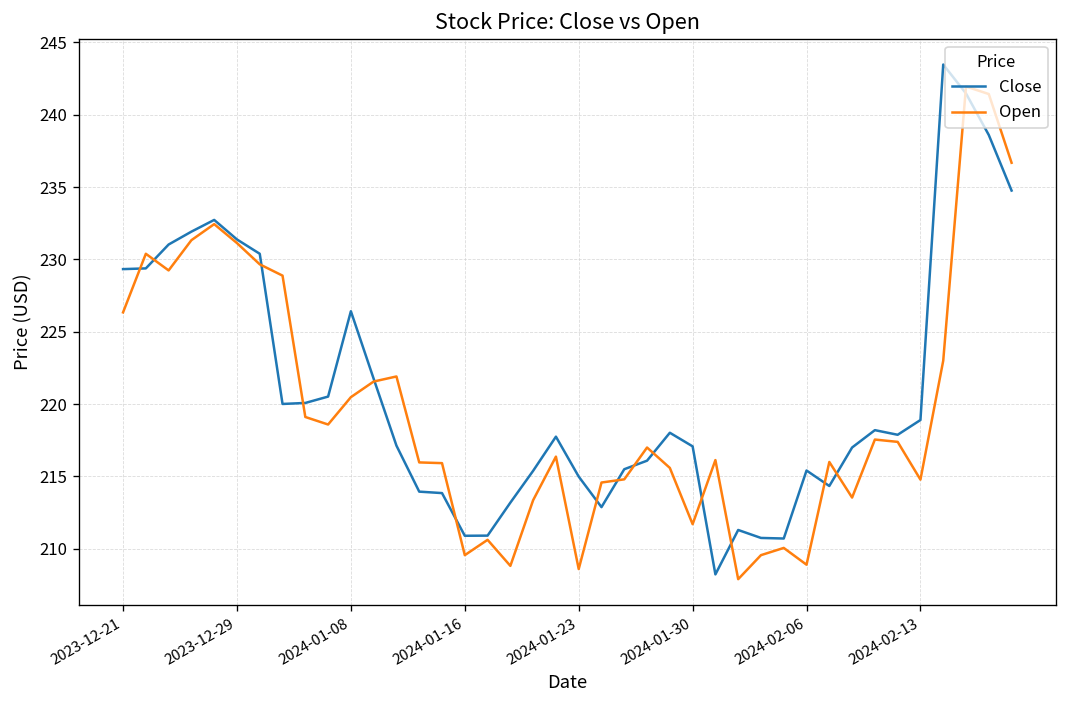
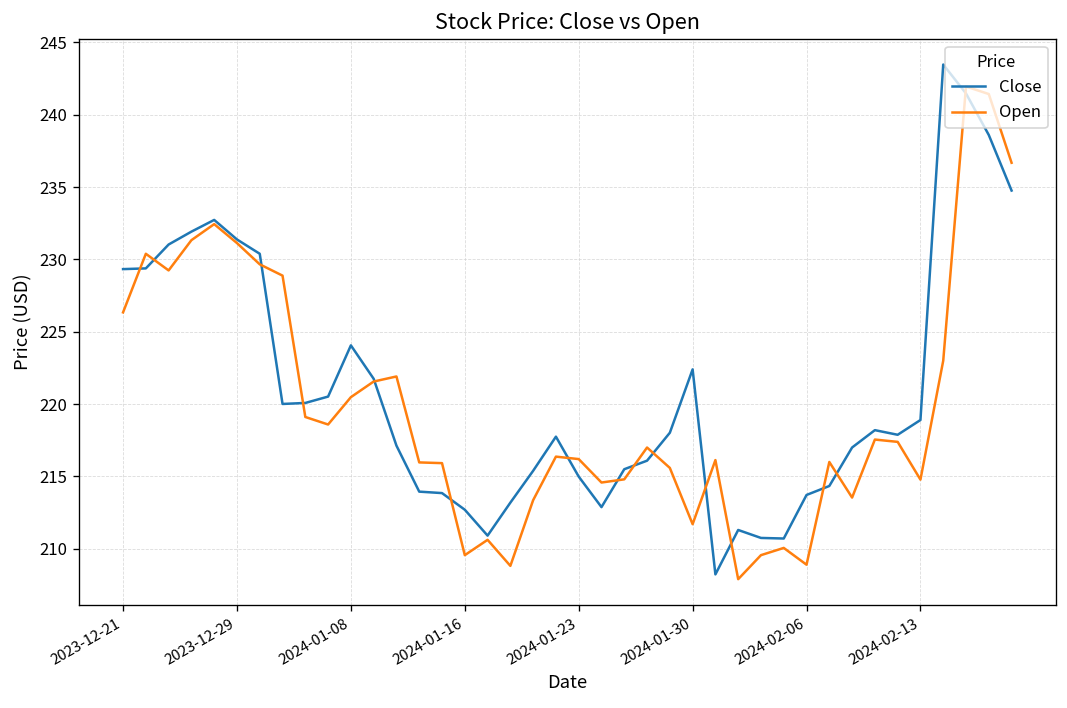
  {
    "Close": {
      "2023-12-21": 229.3,
      "2023-12-29": 231.4,
-     "2024-01-08": 226.4,
-     "2024-01-16": 210.9,
+     "2024-01-08": 224.1,
+     "2024-01-16": 212.7,
      "2024-01-23": 215.0,
-     "2024-01-30": 217.1,
-     "2024-02-06": 215.4,
+     "2024-01-30": 222.4,
+     "2024-02-06": 213.7,
      "2024-02-13": 218.9
    },
    "Open": {
      "2023-12-21": 226.3,
      "2023-12-29": 231.1,
      "2024-01-08": 220.5,
      "2024-01-16": 209.6,
-     "2024-01-23": 208.6,
+     "2024-01-23": 216.2,
      "2024-01-30": 211.7,
      "2024-02-06": 208.9,
      "2024-02-13": 214.8
    }
  }
